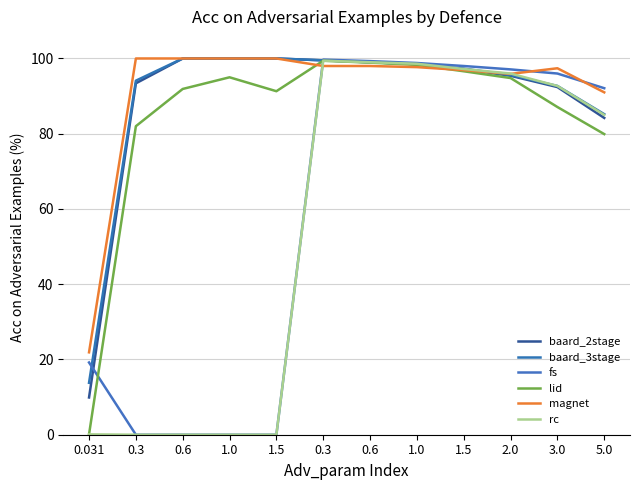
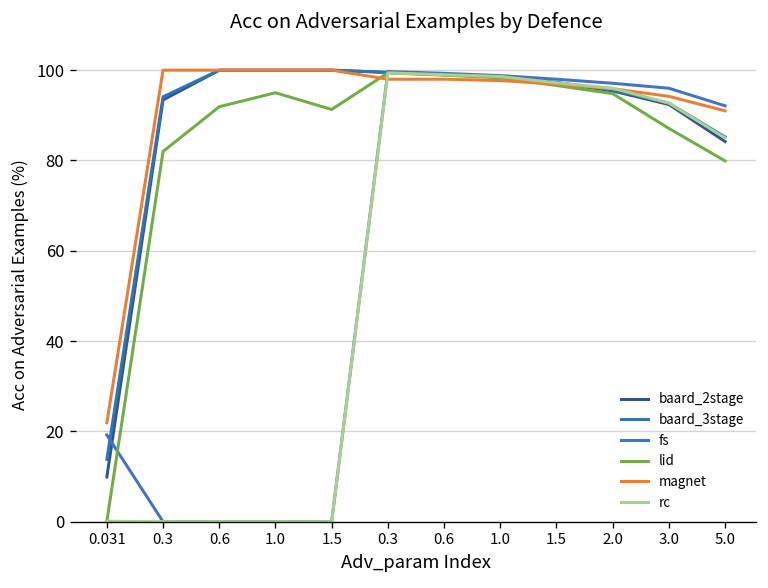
  {
    "lid": {
      "3.0": 87,
      "5.0": 80
    },
    "magnet": {
      "0.031": 22,
-     "3.0": 97,
+     "3.0": 94,
      "5.0": 91
    }
  }
